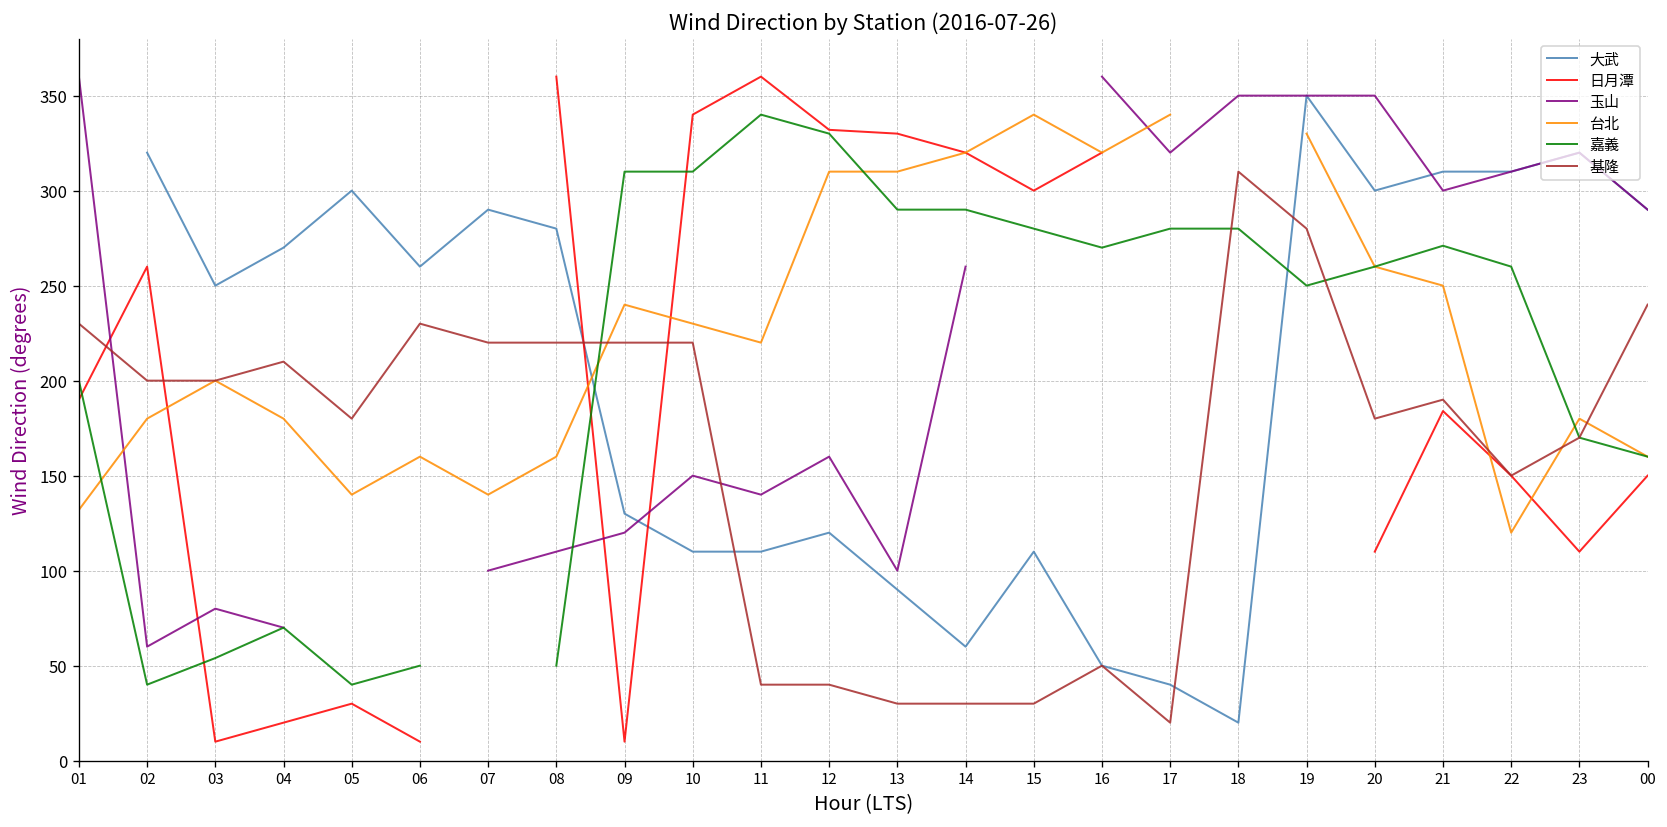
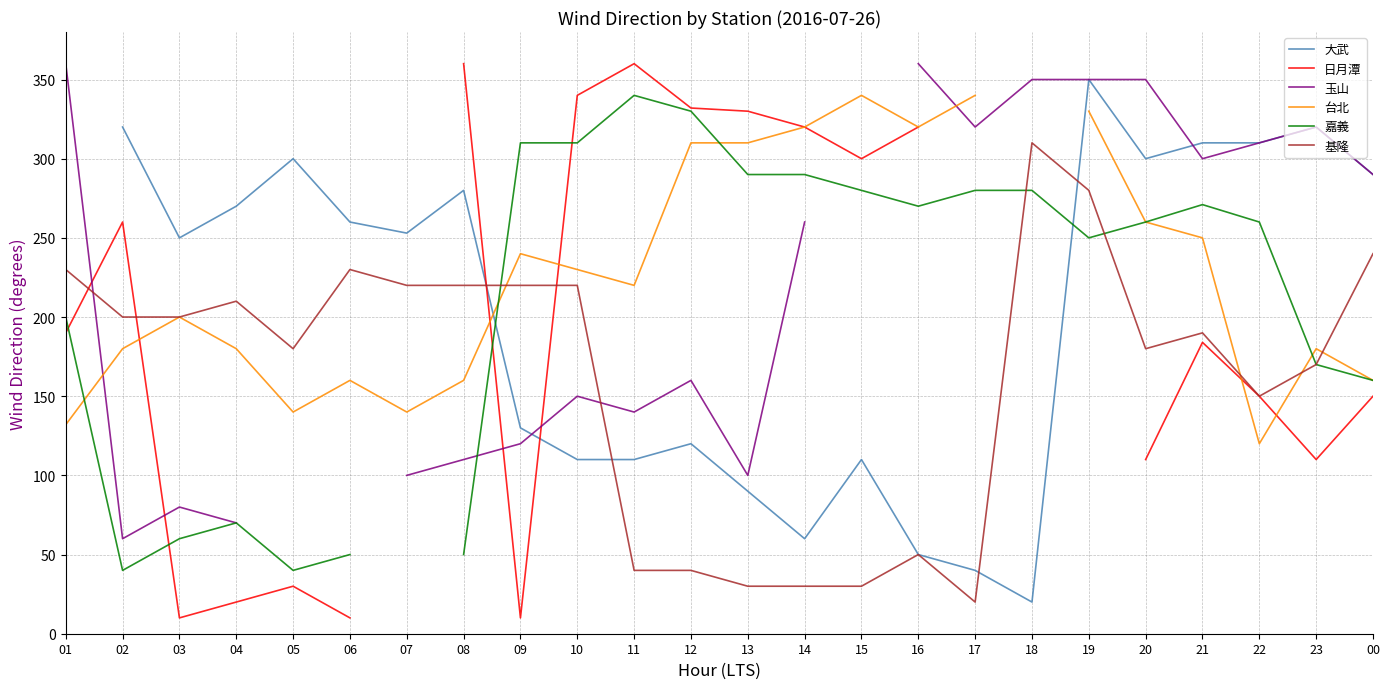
  {
    "大武": {
      "02": 320,
      "03": 250,
      "04": 270,
      "05": 300,
      "06": 260,
-     "07": 290,
+     "07": 253,
      "08": 280,
      "09": 130,
      "10": 110,
      "11": 110,
      "12": 120,
      "13": 90,
      "14": 60,
      "15": 110,
      "17": 40,
      "18": 20,
      "20": 300,
      "21": 310
    },
    "日月潭": {
      "01": 190,
      "02": 260,
      "03": 10,
      "04": 20,
      "05": 30,
      "06": 10,
      "08": 360,
      "09": 10,
      "10": 340,
      "11": 360,
      "12": 332,
      "13": 330,
      "15": 300,
      "20": 110,
      "21": 184,
      "23": 110,
      "00": 150
    },
    "玉山": {
      "01": 360,
      "02": 60,
      "03": 80,
      "07": 100,
      "08": 110,
      "09": 120,
      "10": 150,
      "11": 140,
      "12": 160,
      "13": 100,
      "14": 260,
      "16": 360,
      "17": 320,
      "20": 350,
      "21": 300
    },
    "台北": {
      "01": 132,
      "02": 180,
      "04": 180,
      "05": 140,
      "06": 160,
      "07": 140,
      "08": 160,
      "09": 240,
      "10": 230,
      "11": 220,
      "12": 310,
      "13": 310,
      "15": 340,
      "17": 340,
      "19": 330,
      "21": 250,
      "22": 120,
      "23": 180
    },
    "嘉義": {
      "01": 200,
      "02": 40,
-     "03": 54,
+     "03": 60,
      "05": 40,
      "06": 50,
      "08": 50,
      "09": 310,
      "10": 310,
      "11": 340,
      "12": 330,
      "13": 290,
      "14": 290,
      "15": 280,
      "16": 270,
      "17": 280,
      "18": 280,
      "19": 250,
      "21": 271,
      "22": 260
    },
    "基隆": {
      "01": 230,
      "02": 200,
      "04": 210,
      "05": 180,
      "06": 230,
      "07": 220,
      "08": 220,
      "09": 220,
      "10": 220,
      "11": 40,
      "12": 40,
      "13": 30,
      "14": 30,
      "15": 30,
      "17": 20,
      "18": 310,
      "19": 280,
      "20": 180,
      "21": 190,
      "00": 240
    }
  }
